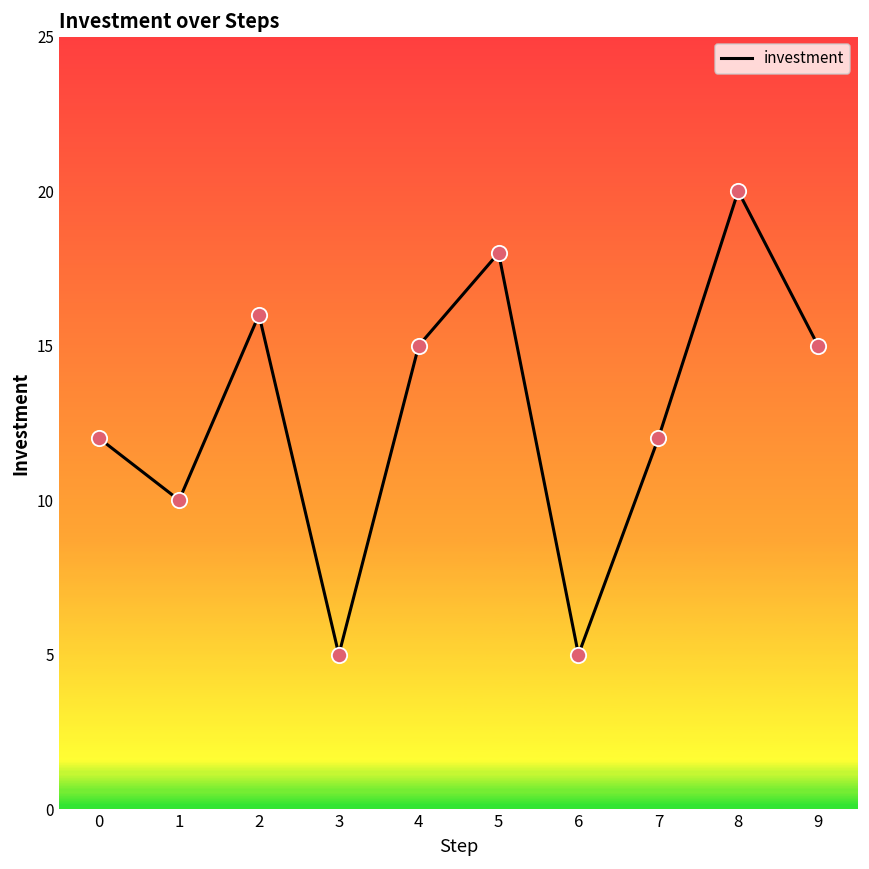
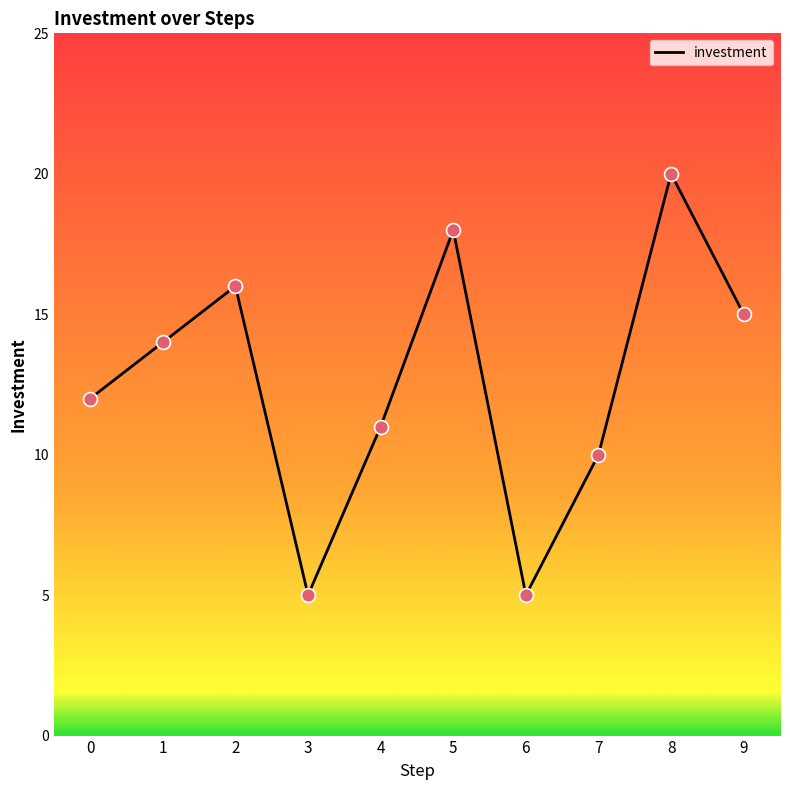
  {
    "0": 12,
-   "1": 10,
+   "1": 14,
    "2": 16,
    "3": 5,
-   "4": 15,
+   "4": 11,
    "5": 18,
    "6": 5,
-   "7": 12,
+   "7": 10,
    "8": 20,
    "9": 15
  }
